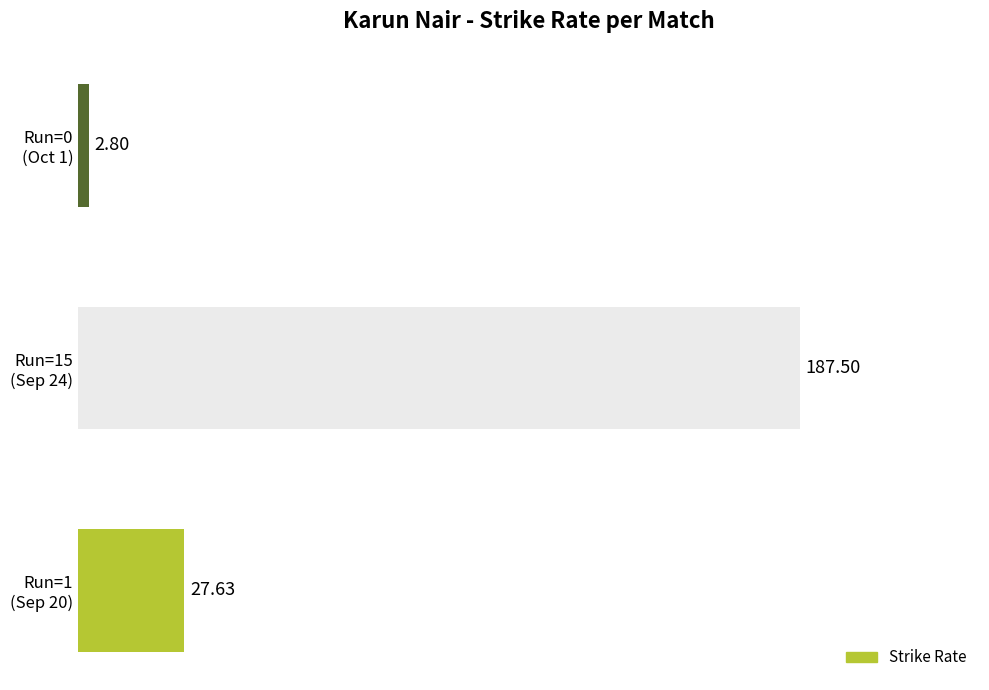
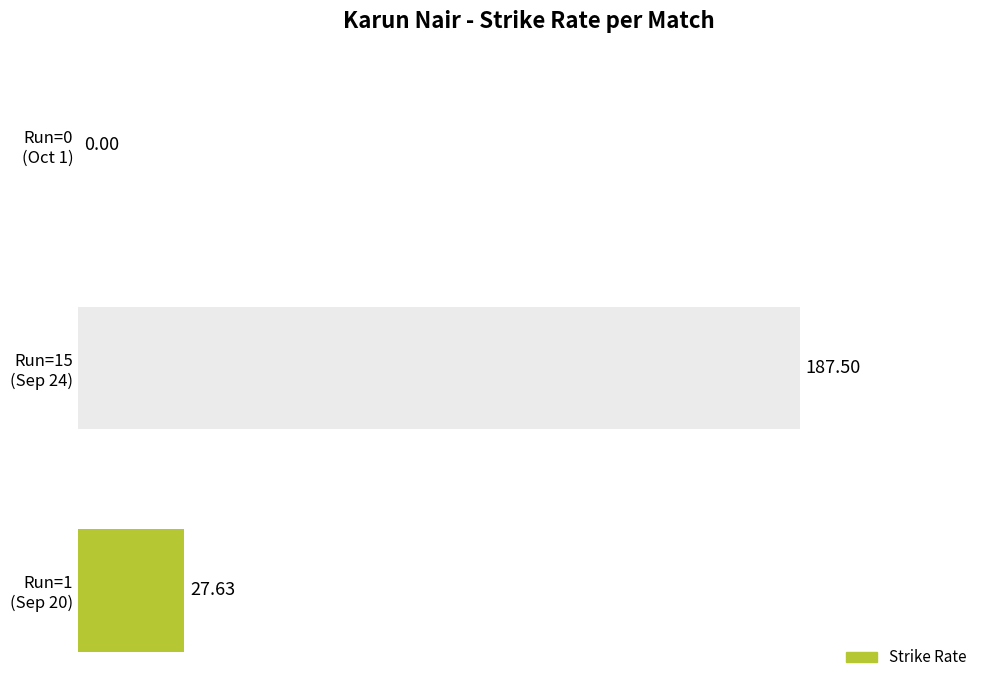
  {
-   "Run=0 (Oct 1)": 2.80,
+   "Run=0 (Oct 1)": 0.00,
    "Run=15 (Sep 24)": 187.50,
    "Run=1 (Sep 20)": 27.63
  }
